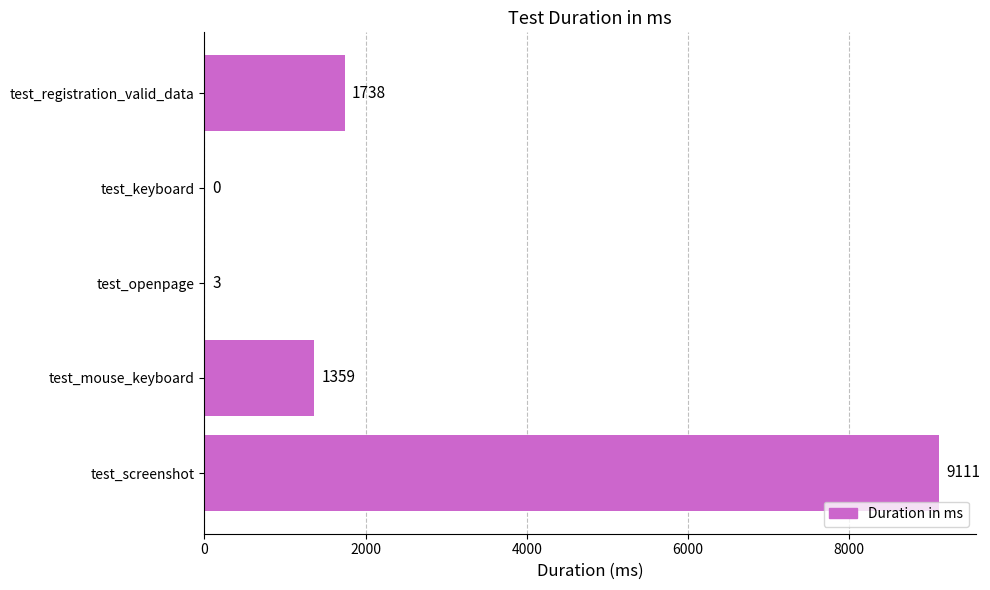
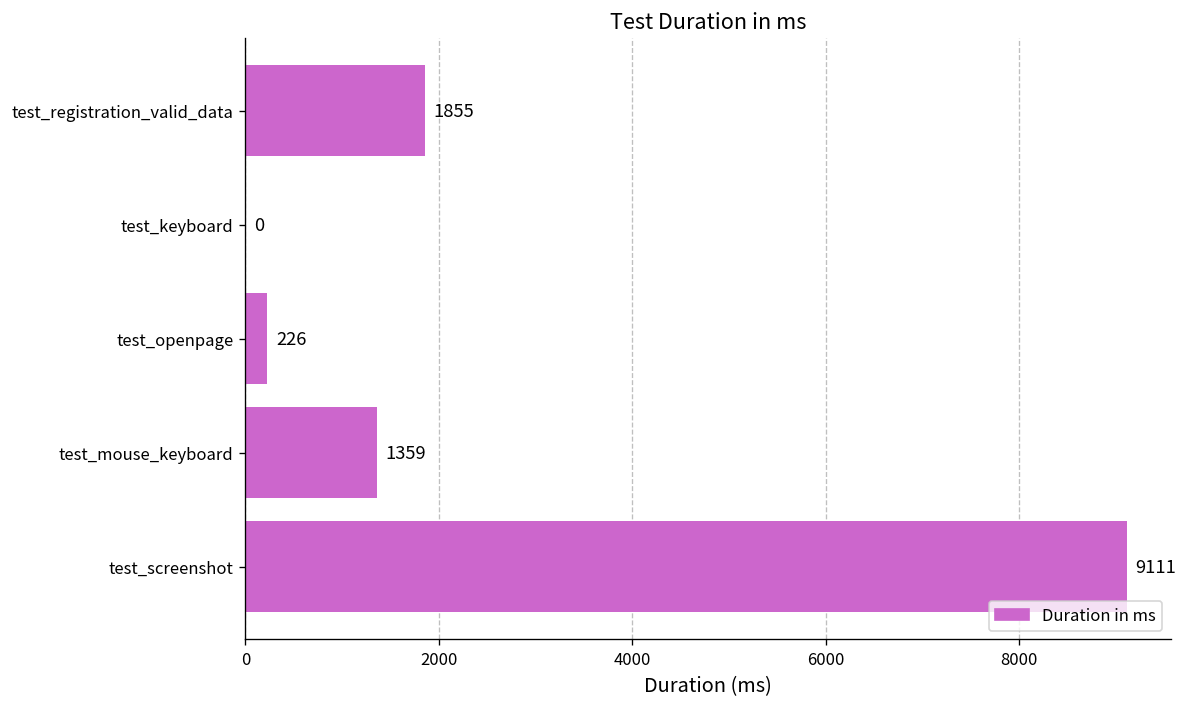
  {
-   "test_registration_valid_data": 1738,
+   "test_registration_valid_data": 1855,
    "test_keyboard": 0,
-   "test_openpage": 3,
+   "test_openpage": 226,
    "test_mouse_keyboard": 1359,
    "test_screenshot": 9111
  }
